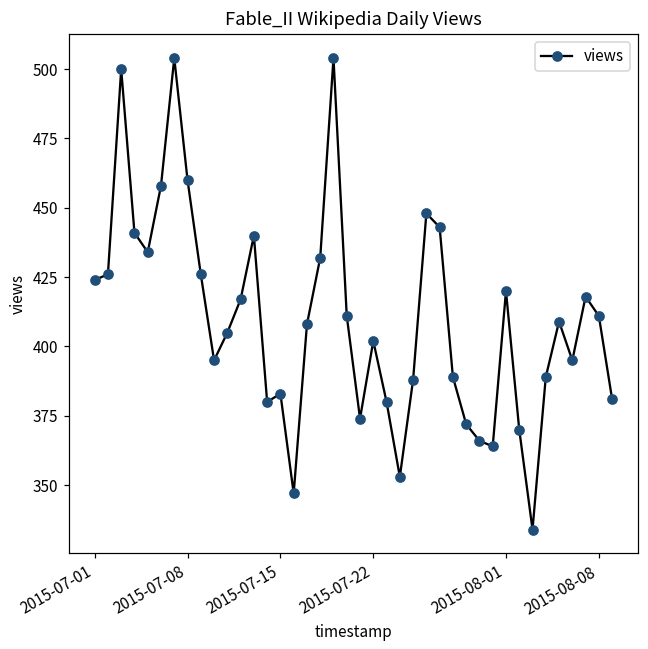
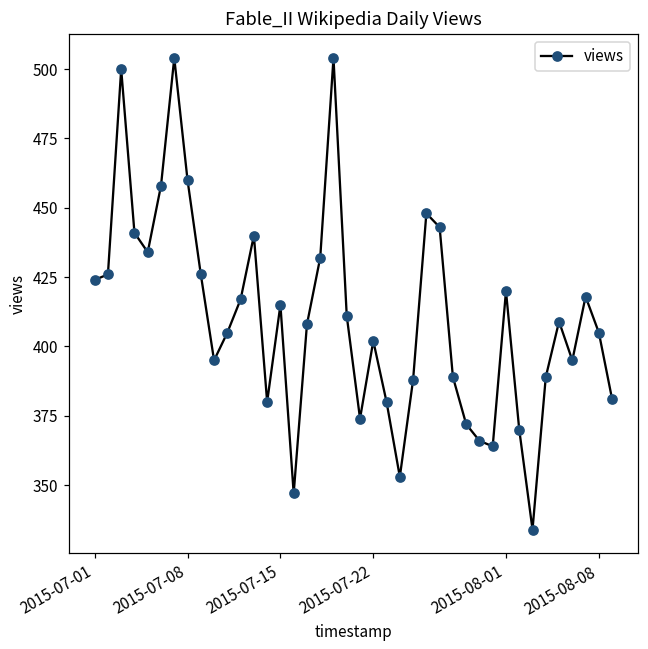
  {
    "2015-07-01": 424,
    "2015-07-08": 460,
-   "2015-07-15": 383,
+   "2015-07-15": 415,
    "2015-07-22": 402,
    "2015-08-01": 420,
-   "2015-08-08": 411
+   "2015-08-08": 405
  }
